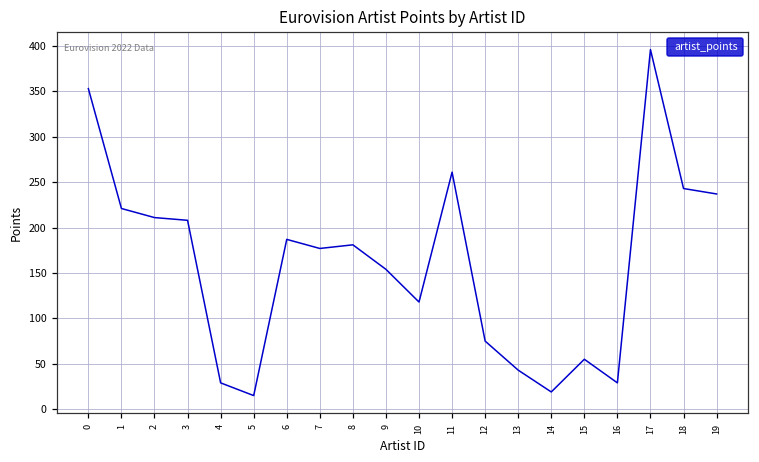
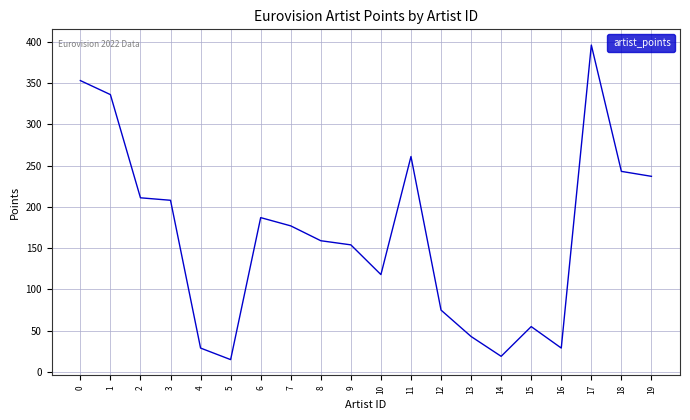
  {
    "0": 350,
-   "1": 220,
+   "1": 340,
    "2": 210,
    "3": 210,
    "4": 30,
    "5": 20,
    "6": 190,
    "7": 180,
-   "8": 180,
+   "8": 160,
    "9": 150,
    "10": 120,
    "11": 260,
    "12": 80,
    "13": 40,
    "14": 20,
    "15": 60,
    "16": 30,
    "17": 400,
    "18": 240,
    "19": 240
  }
